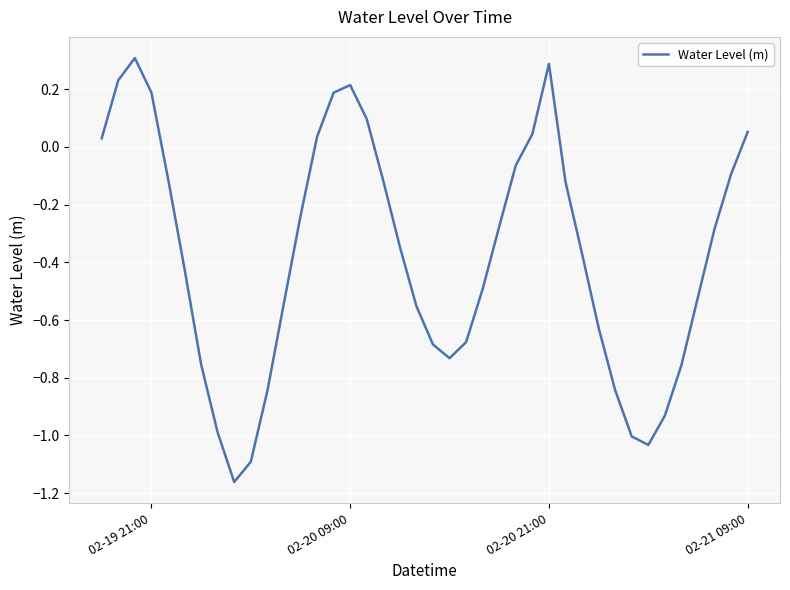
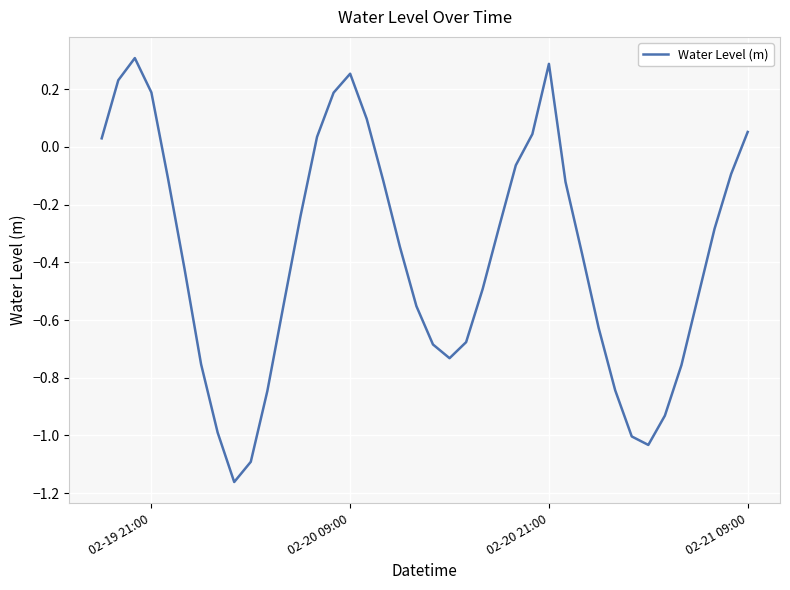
  {
    "02-19 21:00": 0.19,
-   "02-20 09:00": 0.21,
+   "02-20 09:00": 0.25,
    "02-20 21:00": 0.29,
    "02-21 09:00": 0.05
  }
